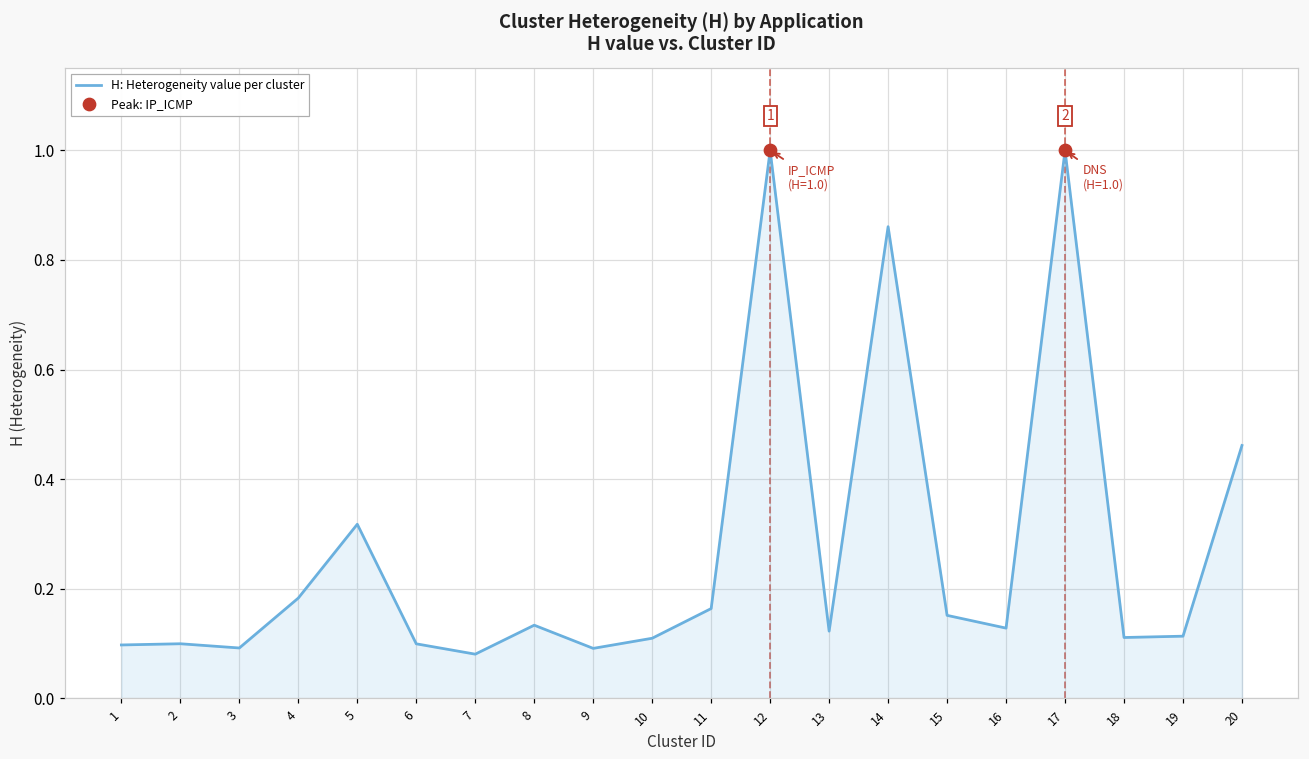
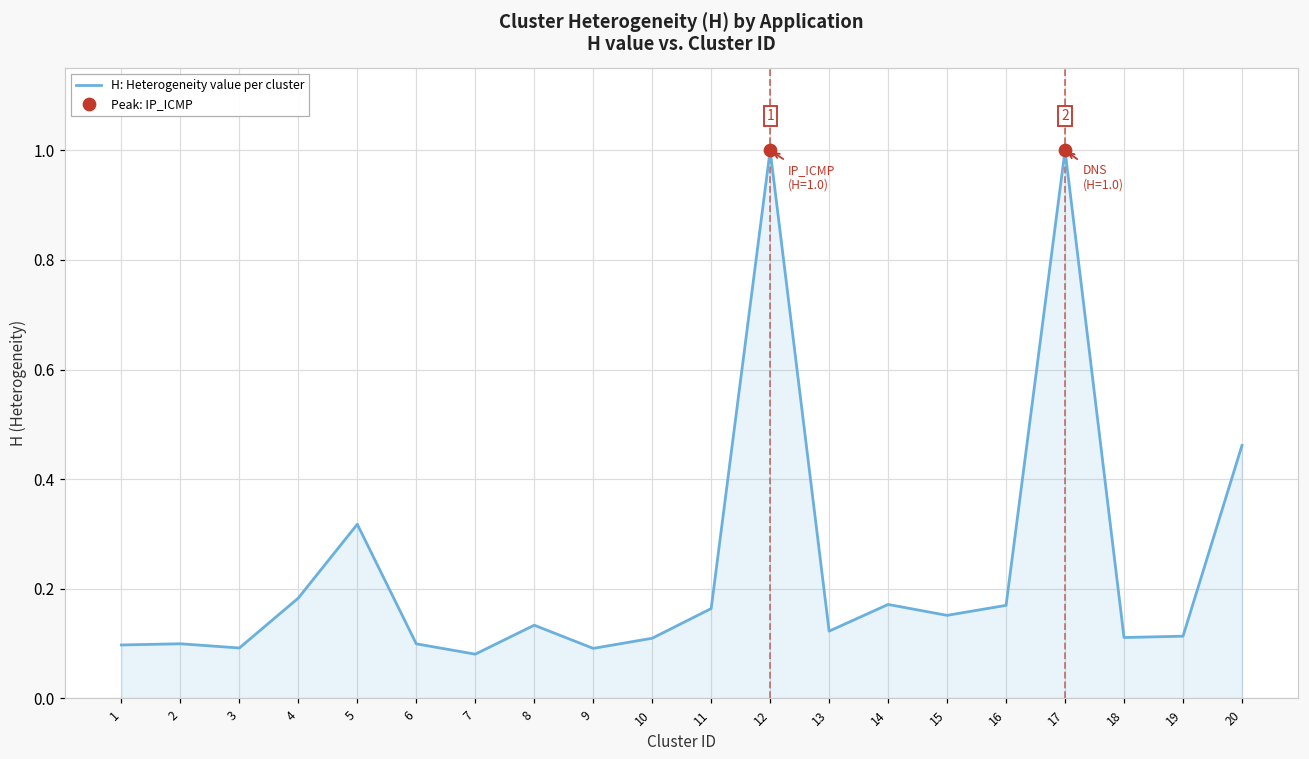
  {
    "H: Heterogeneity value per cluster": {
      "1": 0.10,
      "2": 0.10,
      "3": 0.09,
      "4": 0.18,
      "5": 0.32,
      "6": 0.10,
      "7": 0.08,
      "8": 0.13,
      "9": 0.09,
      "10": 0.11,
      "11": 0.16,
      "13": 0.12,
-     "14": 0.86,
+     "14": 0.17,
      "15": 0.15,
-     "16": 0.13,
+     "16": 0.17,
      "18": 0.11,
      "19": 0.11,
      "20": 0.46
    }
  }
